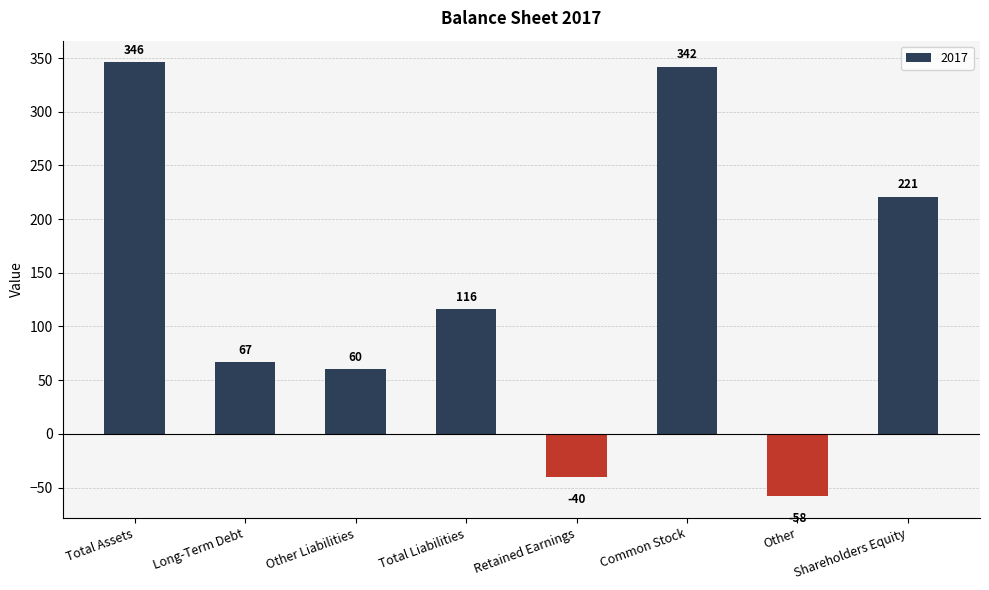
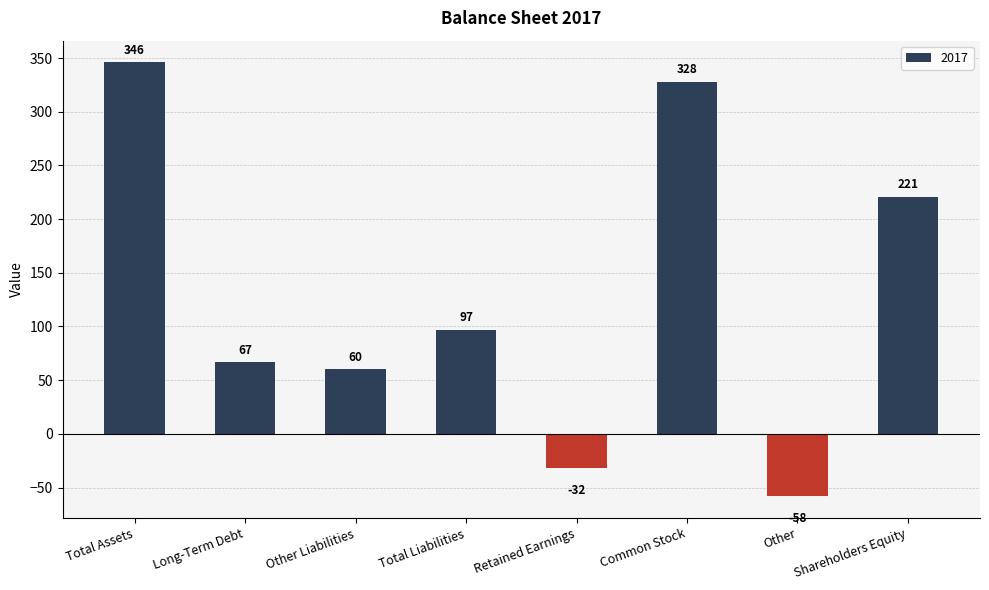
  {
    "Total Assets": 346,
    "Long-Term Debt": 67,
    "Other Liabilities": 60,
-   "Total Liabilities": 116,
-   "Retained Earnings": -40,
-   "Common Stock": 342,
+   "Total Liabilities": 97,
+   "Retained Earnings": -32,
+   "Common Stock": 328,
    "Other": -58,
    "Shareholders Equity": 221
  }
